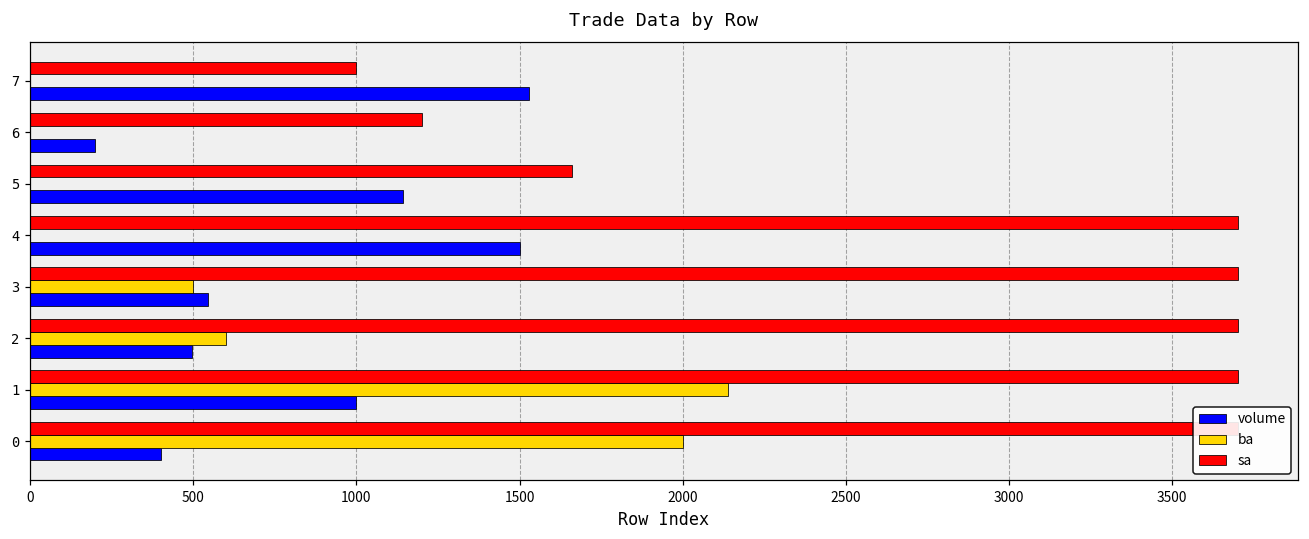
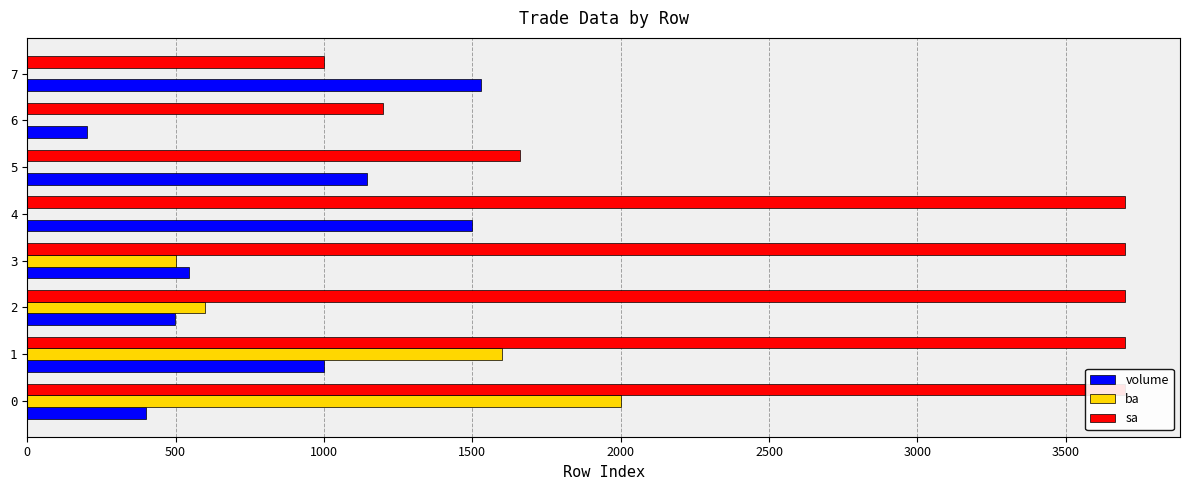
  {
    "volume": {
      "7": 1530,
      "6": 200,
      "5": 1140,
      "4": 1500,
      "3": 540,
      "2": 500,
      "1": 1000,
      "0": 400
    },
    "ba": {
      "7": 0,
      "6": 0,
      "5": 0,
      "4": 0,
      "3": 500,
      "2": 600,
-     "1": 2140,
+     "1": 1600,
      "0": 2000
    },
    "sa": {
      "7": 1000,
      "6": 1200,
      "5": 1660,
      "4": 3700,
      "3": 3700,
      "2": 3700,
      "1": 3700
    }
  }
